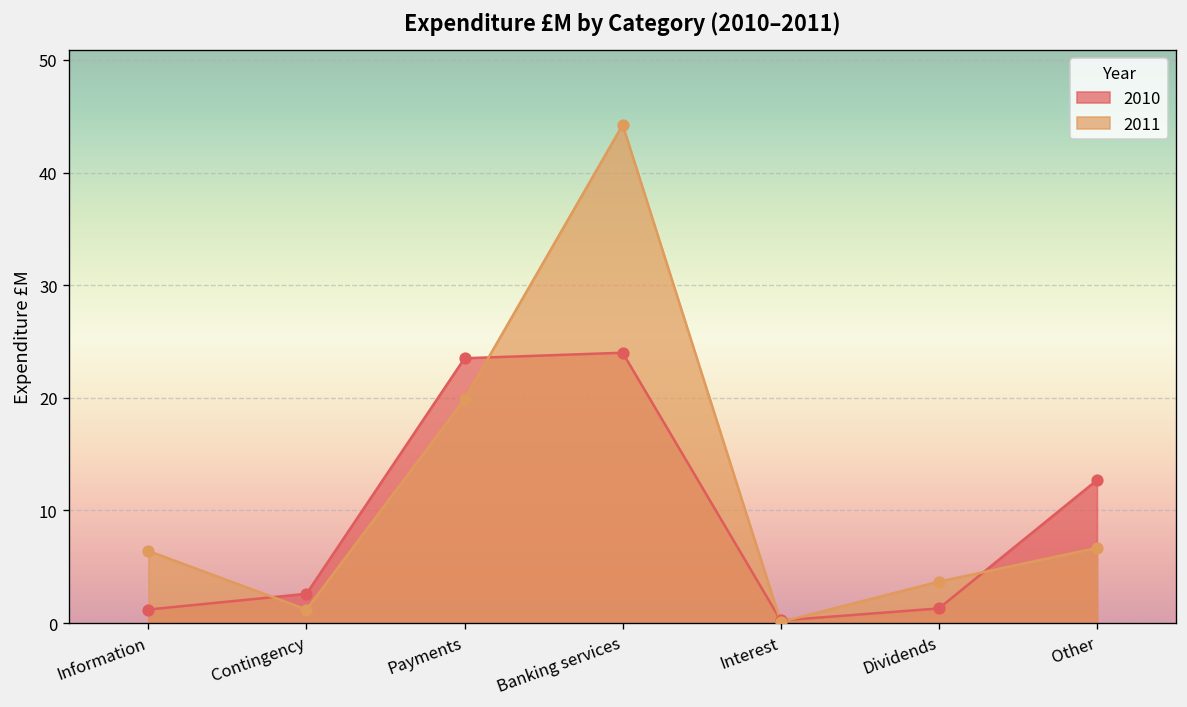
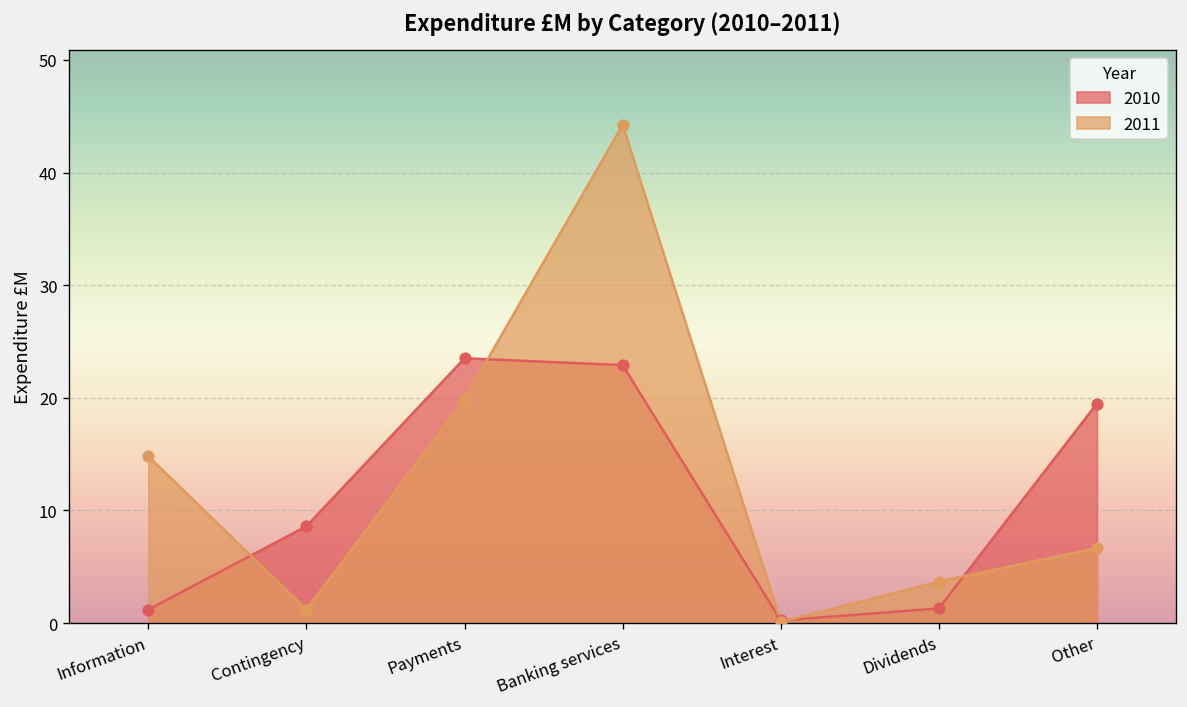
  {
    "2010": {
      "Information": 1,
-     "Contingency": 3,
+     "Contingency": 9,
      "Payments": 24,
-     "Banking services": 24,
+     "Banking services": 23,
      "Dividends": 1,
-     "Other": 13
+     "Other": 19
    },
    "2011": {
-     "Information": 6,
+     "Information": 15,
      "Contingency": 1,
      "Payments": 20,
      "Banking services": 44,
      "Dividends": 4,
      "Other": 7
    }
  }
